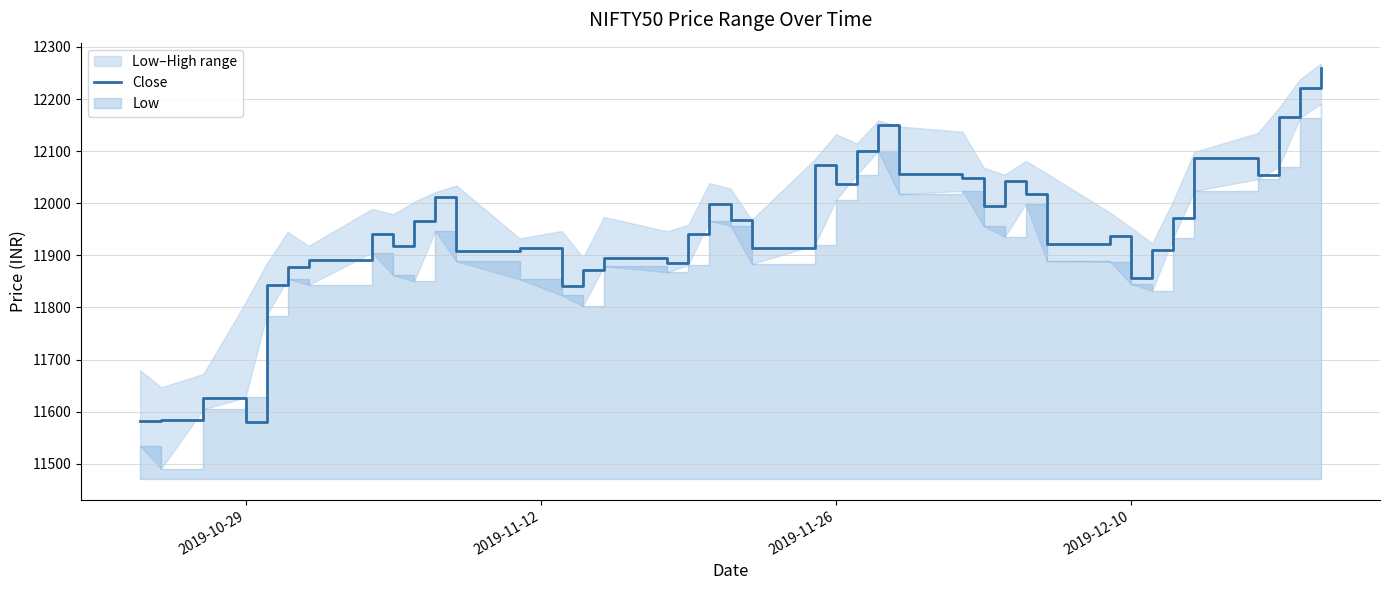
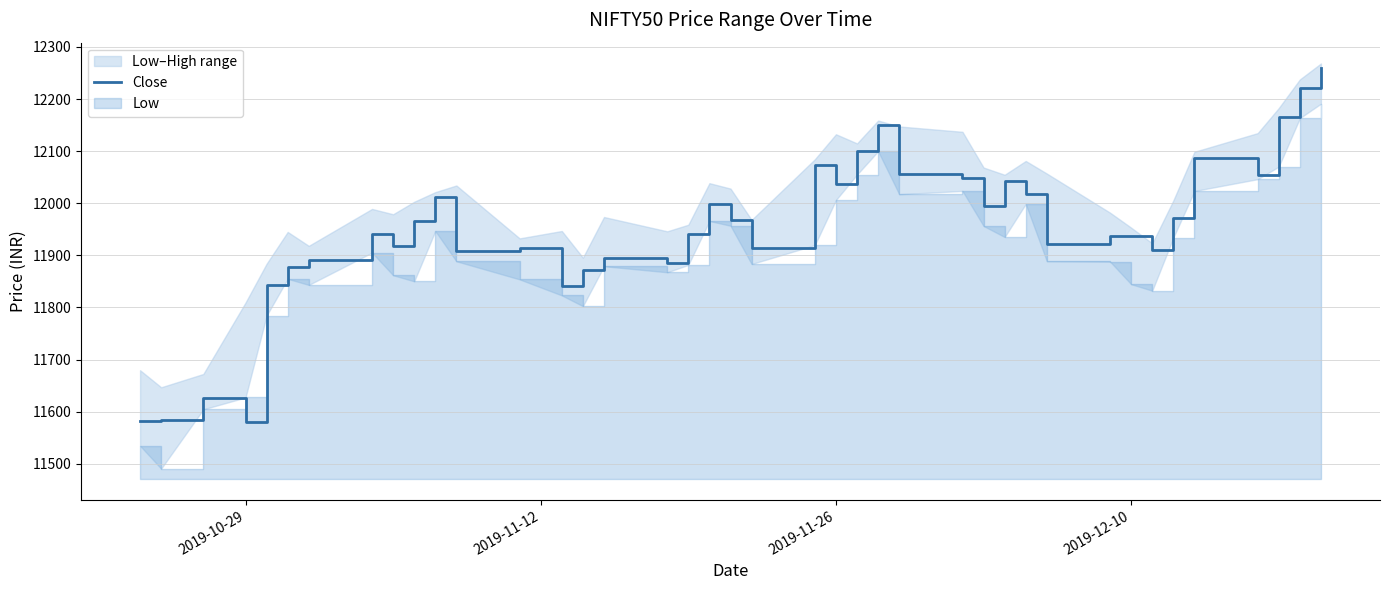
  {
    "Close": {
      "2019-10-29": 11580,
      "2019-11-26": 12040,
-     "2019-12-10": 11860
+     "2019-12-10": 11940
    }
  }
